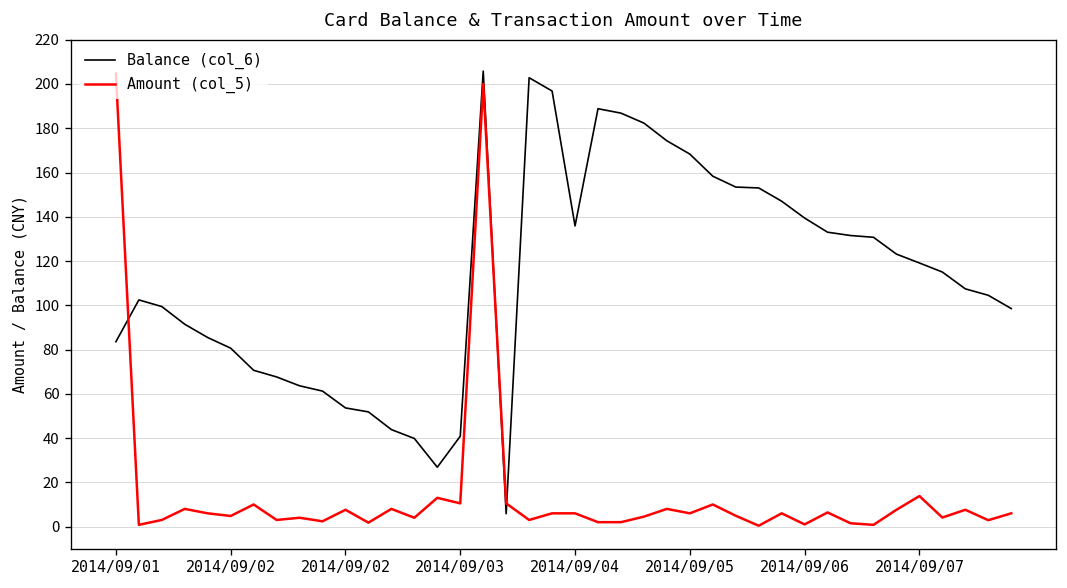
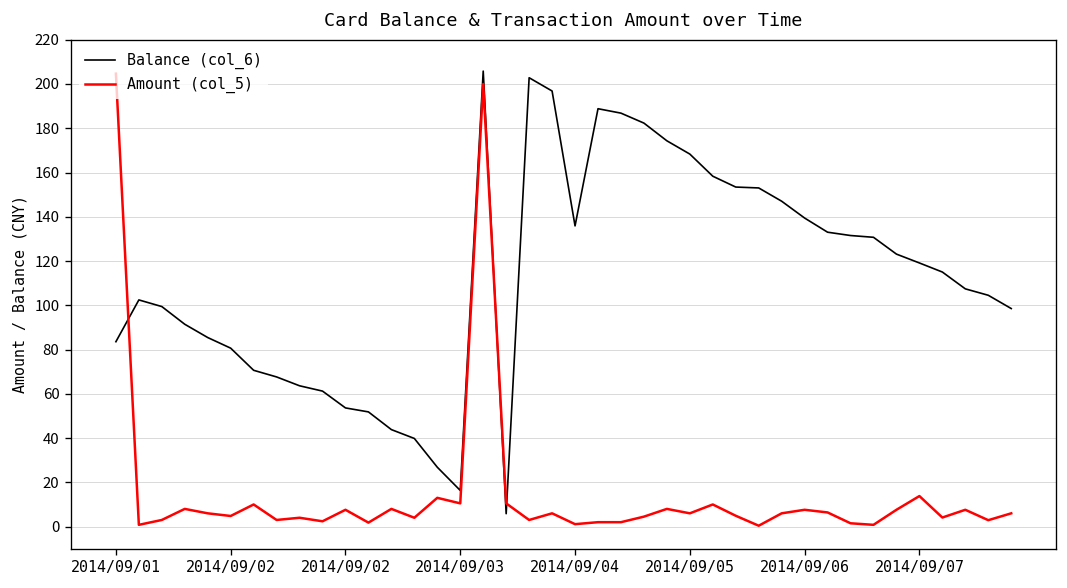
  {
    "Balance (col_6)": {
      "2014/09/01": 84,
-     "2014/09/03": 41,
+     "2014/09/03": 16,
      "2014/09/04": 136,
      "2014/09/05": 168,
      "2014/09/06": 139,
      "2014/09/07": 119
    },
    "Amount (col_5)": {
      "2014/09/03": 11,
-     "2014/09/04": 6,
+     "2014/09/04": 1,
      "2014/09/05": 6,
-     "2014/09/06": 1,
+     "2014/09/06": 8,
      "2014/09/07": 14
    }
  }
